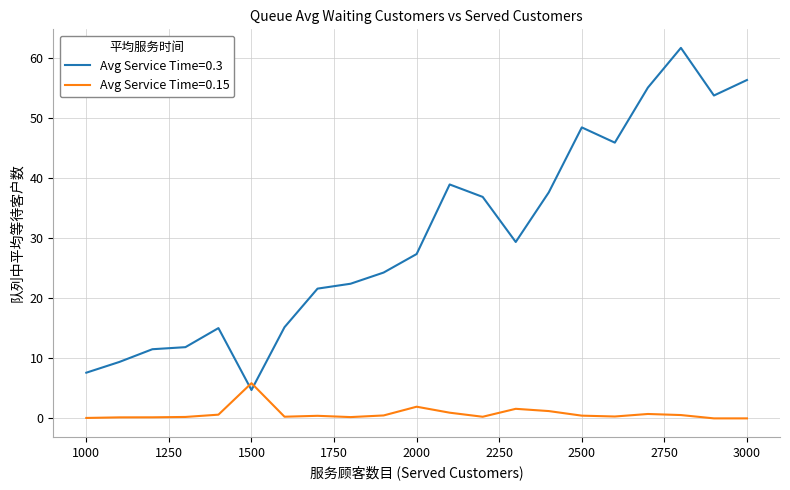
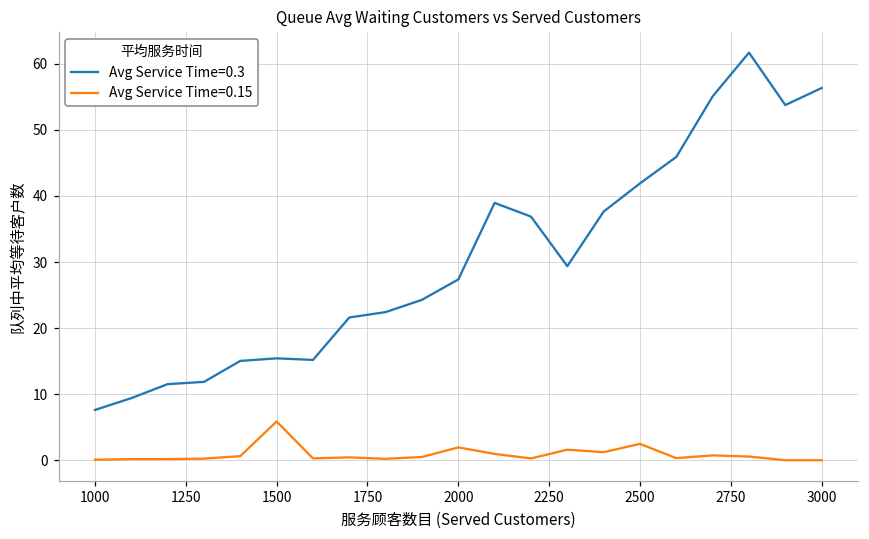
  {
    "Avg Service Time=0.3": {
      "1000": 8,
-     "1500": 5,
+     "1500": 15,
      "2000": 27,
-     "2500": 48,
+     "2500": 42,
      "3000": 56
    },
    "Avg Service Time=0.15": {
      "1000": 0,
      "1500": 6,
      "2000": 2,
-     "2500": 0,
+     "2500": 2,
      "3000": 0
    }
  }
